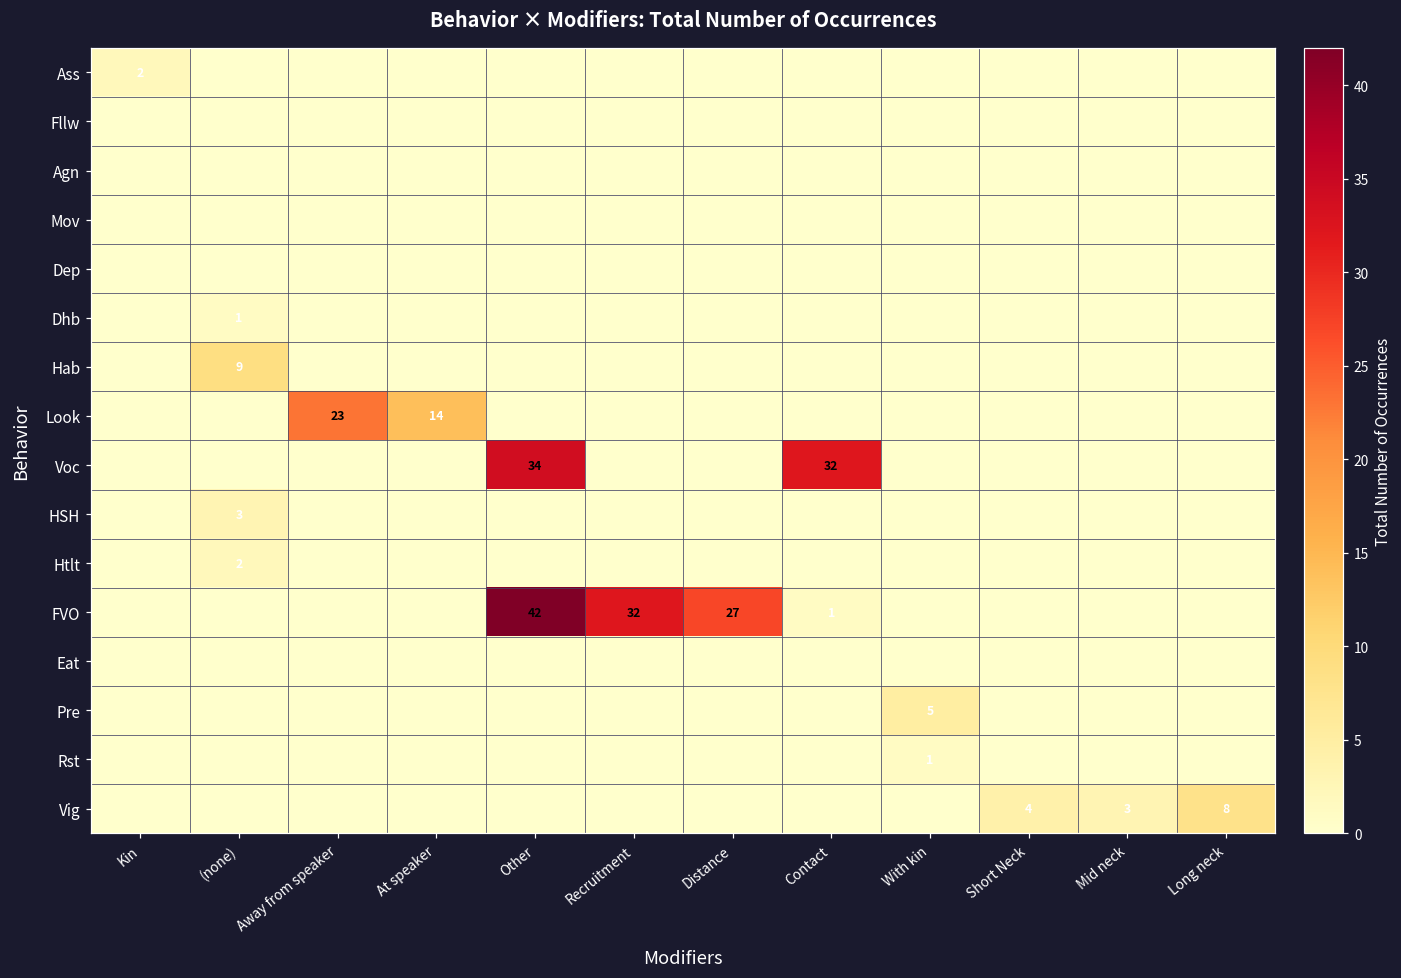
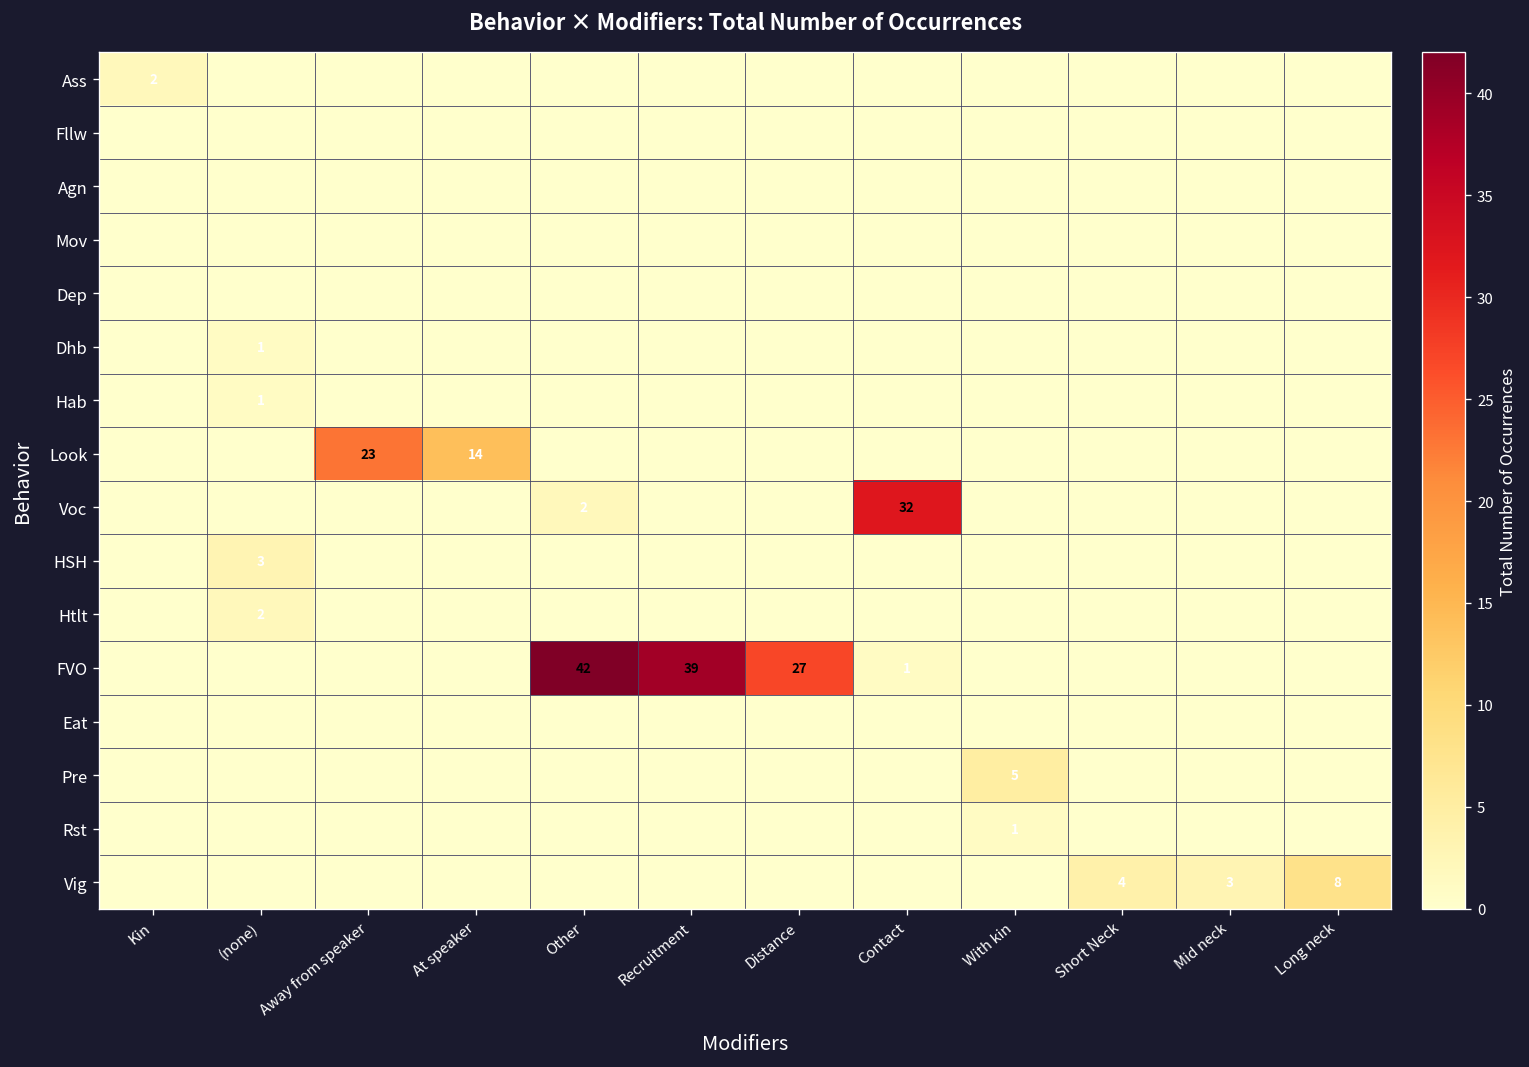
  {
    "Ass": {
      "Kin": 2
    },
    "Dhb": {
      "(none)": 1
    },
    "Hab": {
-     "(none)": 9
+     "(none)": 1
    },
    "Look": {
      "Away from speaker": 23,
      "At speaker": 14
    },
    "Voc": {
-     "Other": 34,
+     "Other": 2,
      "Contact": 32
    },
    "HSH": {
      "(none)": 3
    },
    "Htlt": {
      "(none)": 2
    },
    "FVO": {
      "Other": 42,
-     "Recruitment": 32,
+     "Recruitment": 39,
      "Distance": 27,
      "Contact": 1
    },
    "Pre": {
      "With kin": 5
    },
    "Rst": {
      "With kin": 1
    },
    "Vig": {
      "Short Neck": 4,
      "Mid neck": 3,
      "Long neck": 8
    }
  }
